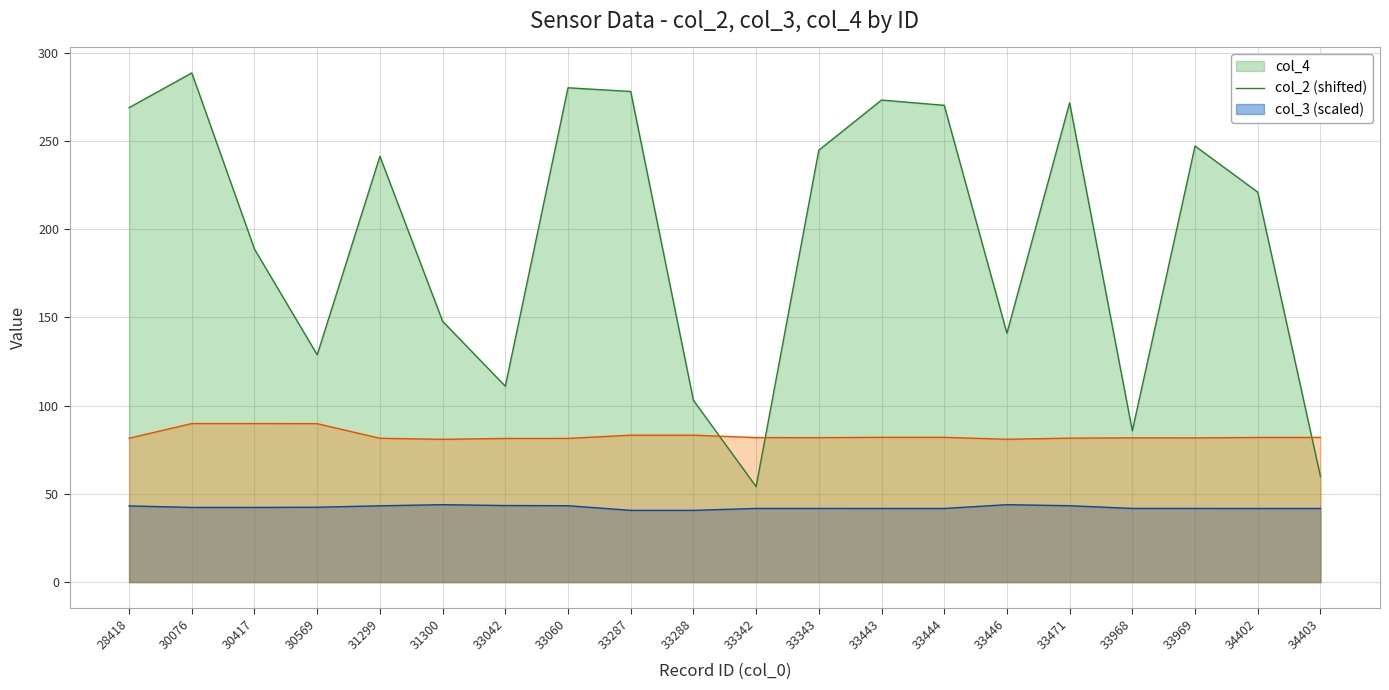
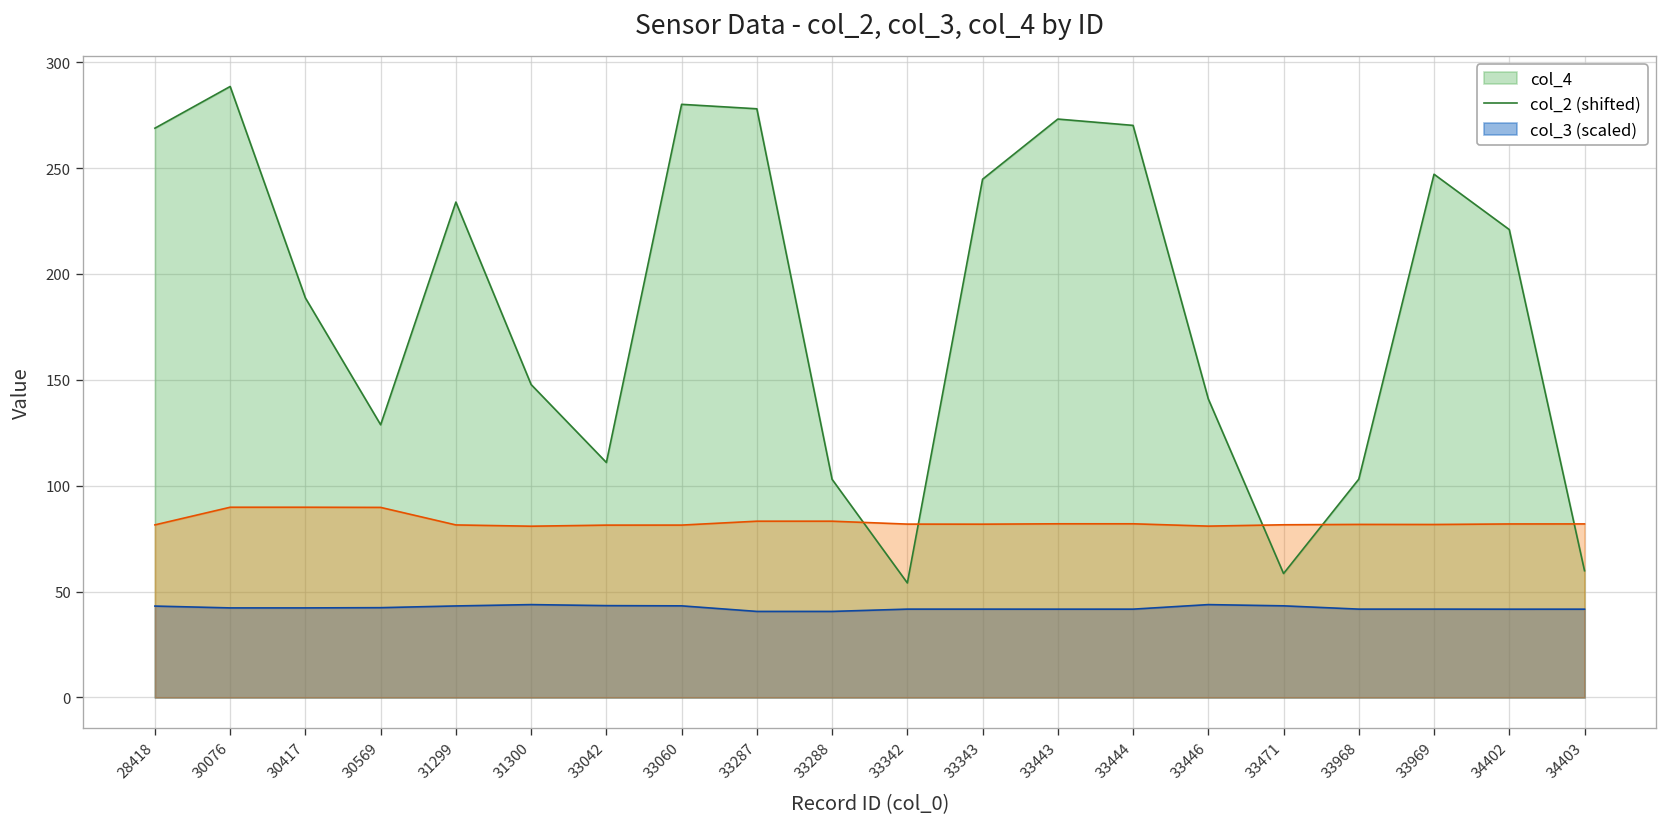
  {
    "col_4": {
      "28418": 269,
      "30076": 289,
      "30417": 189,
      "30569": 129,
-     "31299": 241,
+     "31299": 234,
      "31300": 148,
      "33042": 111,
      "33060": 280,
      "33287": 278,
      "33288": 103,
      "33342": 54,
      "33343": 245,
      "33443": 273,
      "33444": 270,
      "33446": 141,
-     "33471": 272,
-     "33968": 86,
+     "33471": 59,
+     "33968": 103,
      "33969": 247,
      "34402": 221,
      "34403": 60
    }
  }
